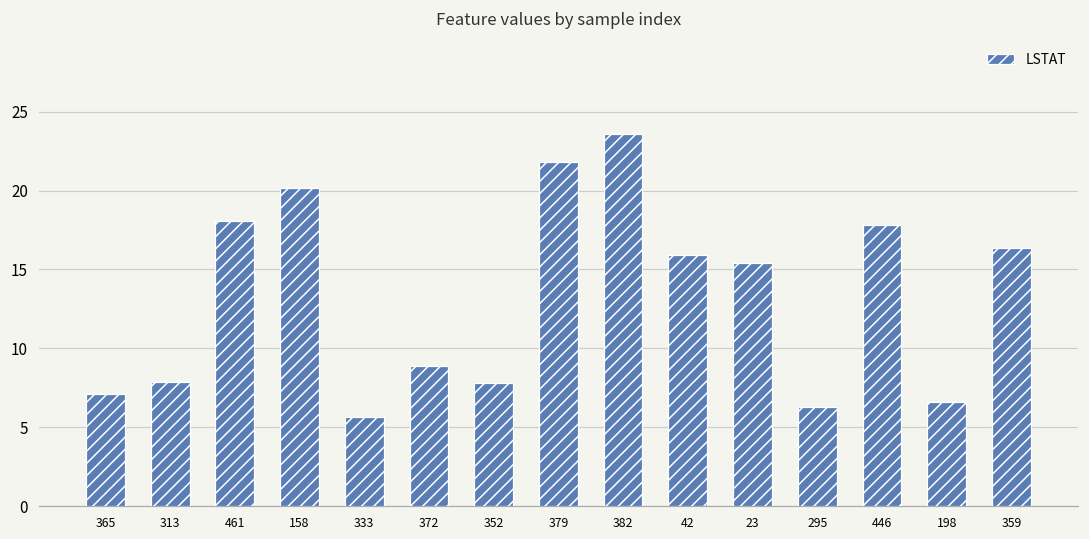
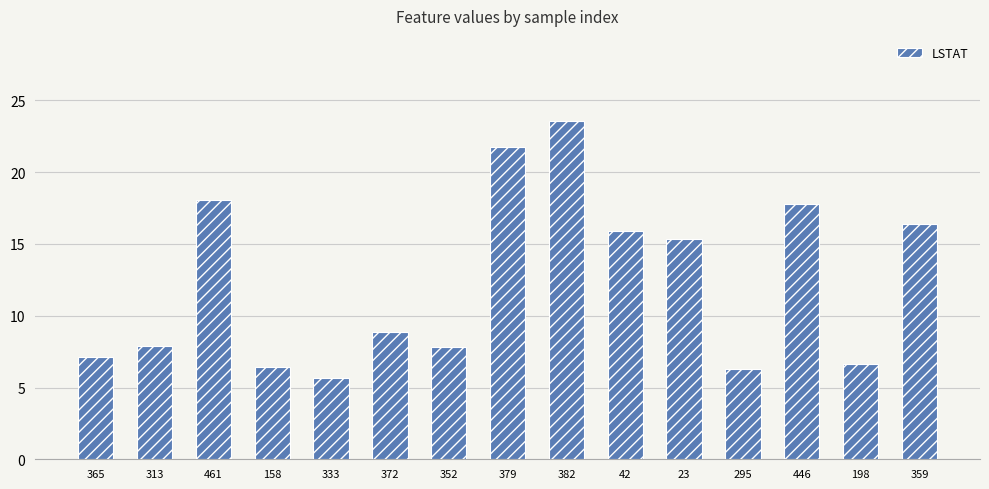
  {
    "365": 7.1,
    "313": 7.9,
    "461": 18.1,
-   "158": 20.2,
+   "158": 6.4,
    "333": 5.7,
    "372": 8.9,
    "352": 7.8,
    "379": 21.8,
    "382": 23.6,
    "42": 15.9,
    "23": 15.4,
    "295": 6.3,
    "446": 17.8,
    "198": 6.6,
    "359": 16.4
  }
